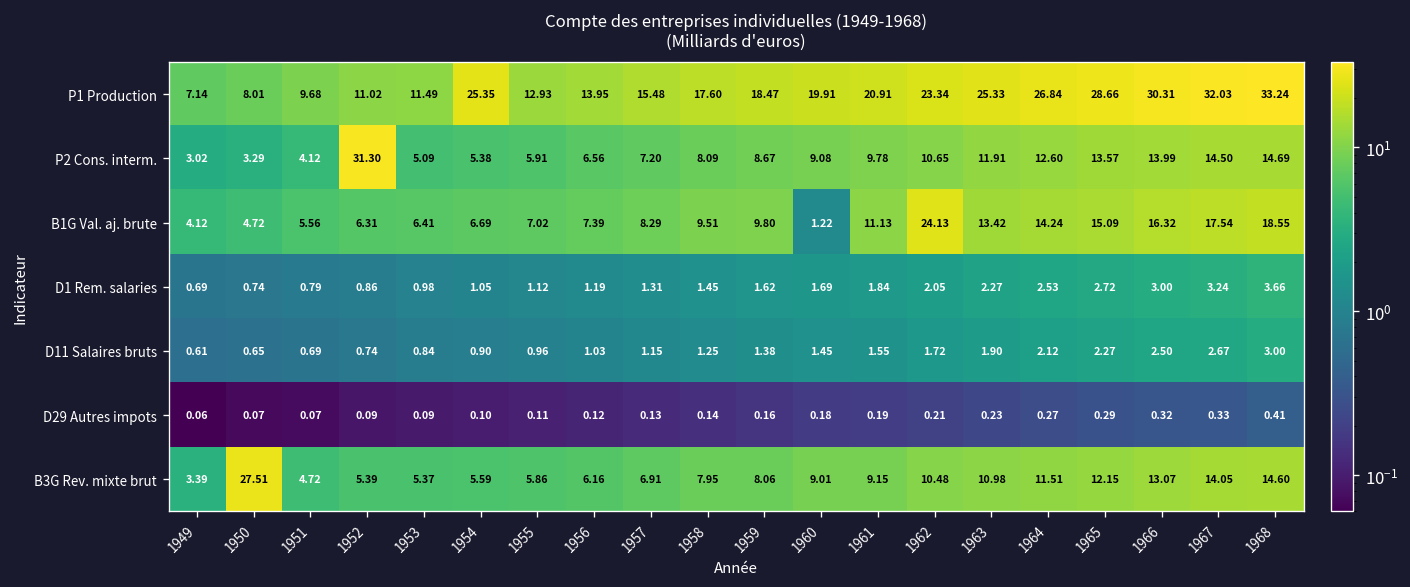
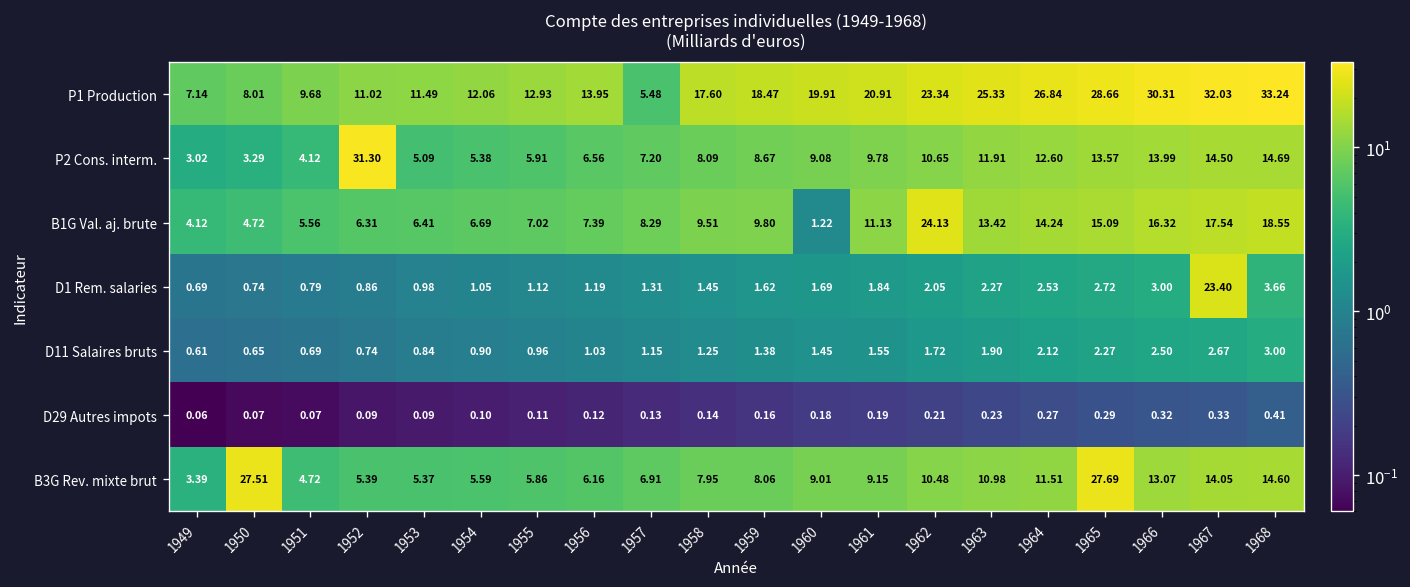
  {
    "P1 Production": {
      "1949": 7.14,
      "1950": 8.01,
      "1951": 9.68,
      "1952": 11.02,
      "1953": 11.49,
-     "1954": 25.35,
+     "1954": 12.06,
      "1955": 12.93,
      "1956": 13.95,
-     "1957": 15.48,
+     "1957": 5.48,
      "1958": 17.60,
      "1959": 18.47,
      "1960": 19.91,
      "1961": 20.91,
      "1962": 23.34,
      "1963": 25.33,
      "1964": 26.84,
      "1965": 28.66,
      "1966": 30.31,
      "1967": 32.03,
      "1968": 33.24
    },
    "P2 Cons. interm.": {
      "1949": 3.02,
      "1950": 3.29,
      "1951": 4.12,
      "1952": 31.30,
      "1953": 5.09,
      "1954": 5.38,
      "1955": 5.91,
      "1956": 6.56,
      "1957": 7.20,
      "1958": 8.09,
      "1959": 8.67,
      "1960": 9.08,
      "1961": 9.78,
      "1962": 10.65,
      "1963": 11.91,
      "1964": 12.60,
      "1965": 13.57,
      "1966": 13.99,
      "1967": 14.50,
      "1968": 14.69
    },
    "B1G Val. aj. brute": {
      "1949": 4.12,
      "1950": 4.72,
      "1951": 5.56,
      "1952": 6.31,
      "1953": 6.41,
      "1954": 6.69,
      "1955": 7.02,
      "1956": 7.39,
      "1957": 8.29,
      "1958": 9.51,
      "1959": 9.80,
      "1960": 1.22,
      "1961": 11.13,
      "1962": 24.13,
      "1963": 13.42,
      "1964": 14.24,
      "1965": 15.09,
      "1966": 16.32,
      "1967": 17.54,
      "1968": 18.55
    },
    "D1 Rem. salaries": {
      "1949": 0.69,
      "1950": 0.74,
      "1951": 0.79,
      "1952": 0.86,
      "1953": 0.98,
      "1954": 1.05,
      "1955": 1.12,
      "1956": 1.19,
      "1957": 1.31,
      "1958": 1.45,
      "1959": 1.62,
      "1960": 1.69,
      "1961": 1.84,
      "1962": 2.05,
      "1963": 2.27,
      "1964": 2.53,
      "1965": 2.72,
      "1966": 3.00,
-     "1967": 3.24,
+     "1967": 23.40,
      "1968": 3.66
    },
    "D11 Salaires bruts": {
      "1949": 0.61,
      "1950": 0.65,
      "1951": 0.69,
      "1952": 0.74,
      "1953": 0.84,
      "1954": 0.90,
      "1955": 0.96,
      "1956": 1.03,
      "1957": 1.15,
      "1958": 1.25,
      "1959": 1.38,
      "1960": 1.45,
      "1961": 1.55,
      "1962": 1.72,
      "1963": 1.90,
      "1964": 2.12,
      "1965": 2.27,
      "1966": 2.50,
      "1967": 2.67,
      "1968": 3.00
    },
    "D29 Autres impots": {
      "1949": 0.06,
      "1950": 0.07,
      "1951": 0.07,
      "1952": 0.09,
      "1953": 0.09,
      "1954": 0.10,
      "1955": 0.11,
      "1956": 0.12,
      "1957": 0.13,
      "1958": 0.14,
      "1959": 0.16,
      "1960": 0.18,
      "1961": 0.19,
      "1962": 0.21,
      "1963": 0.23,
      "1964": 0.27,
      "1965": 0.29,
      "1966": 0.32,
      "1967": 0.33,
      "1968": 0.41
    },
    "B3G Rev. mixte brut": {
      "1949": 3.39,
      "1950": 27.51,
      "1951": 4.72,
      "1952": 5.39,
      "1953": 5.37,
      "1954": 5.59,
      "1955": 5.86,
      "1956": 6.16,
      "1957": 6.91,
      "1958": 7.95,
      "1959": 8.06,
      "1960": 9.01,
      "1961": 9.15,
      "1962": 10.48,
      "1963": 10.98,
      "1964": 11.51,
-     "1965": 12.15,
+     "1965": 27.69,
      "1966": 13.07,
      "1967": 14.05,
      "1968": 14.60
    }
  }
